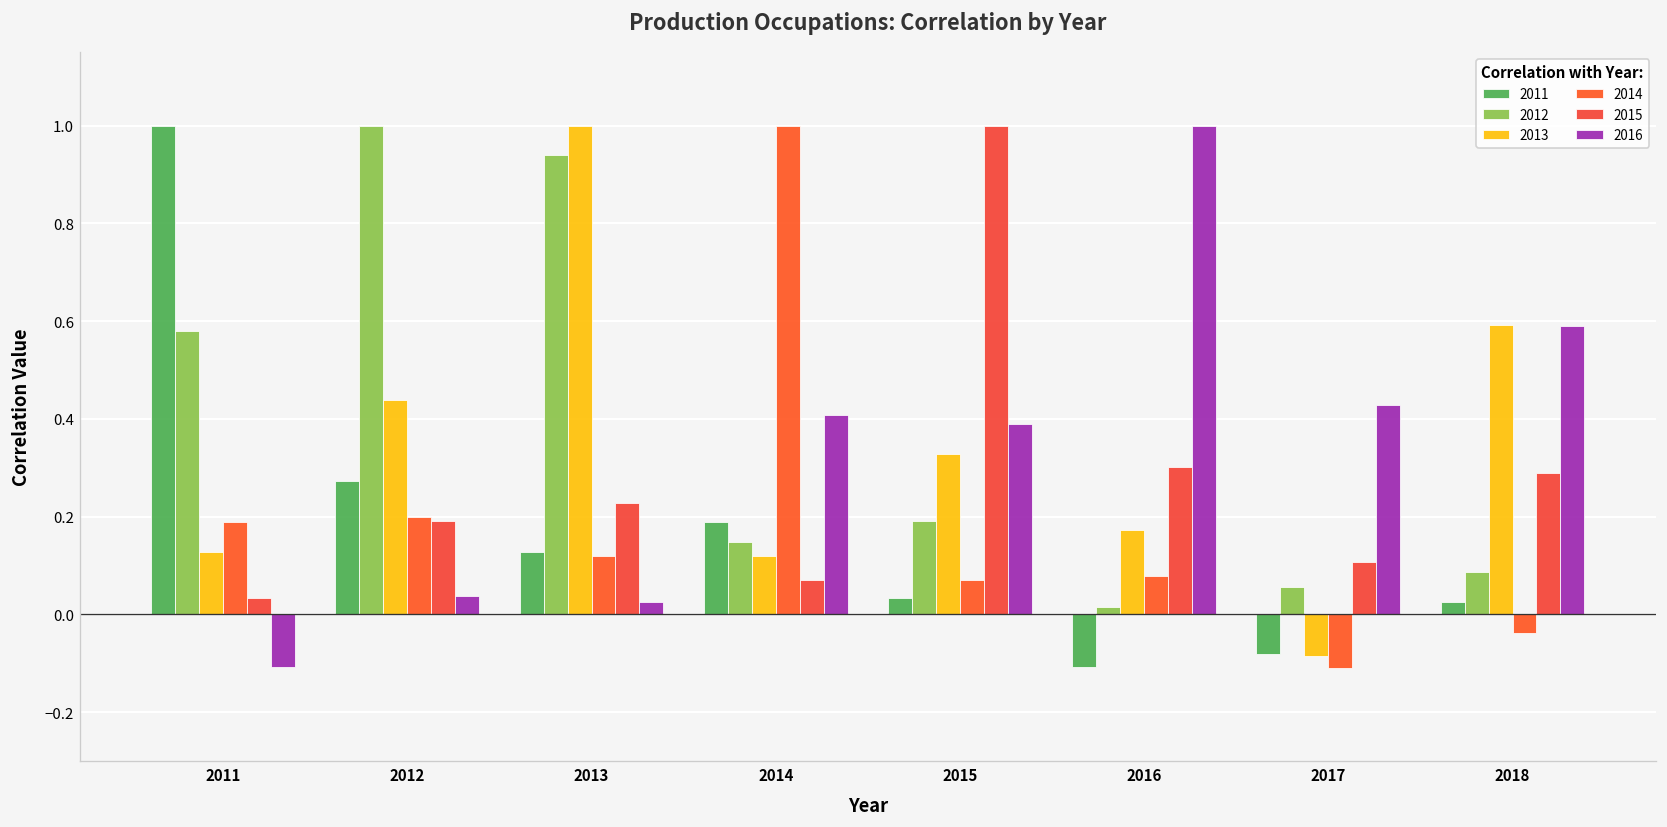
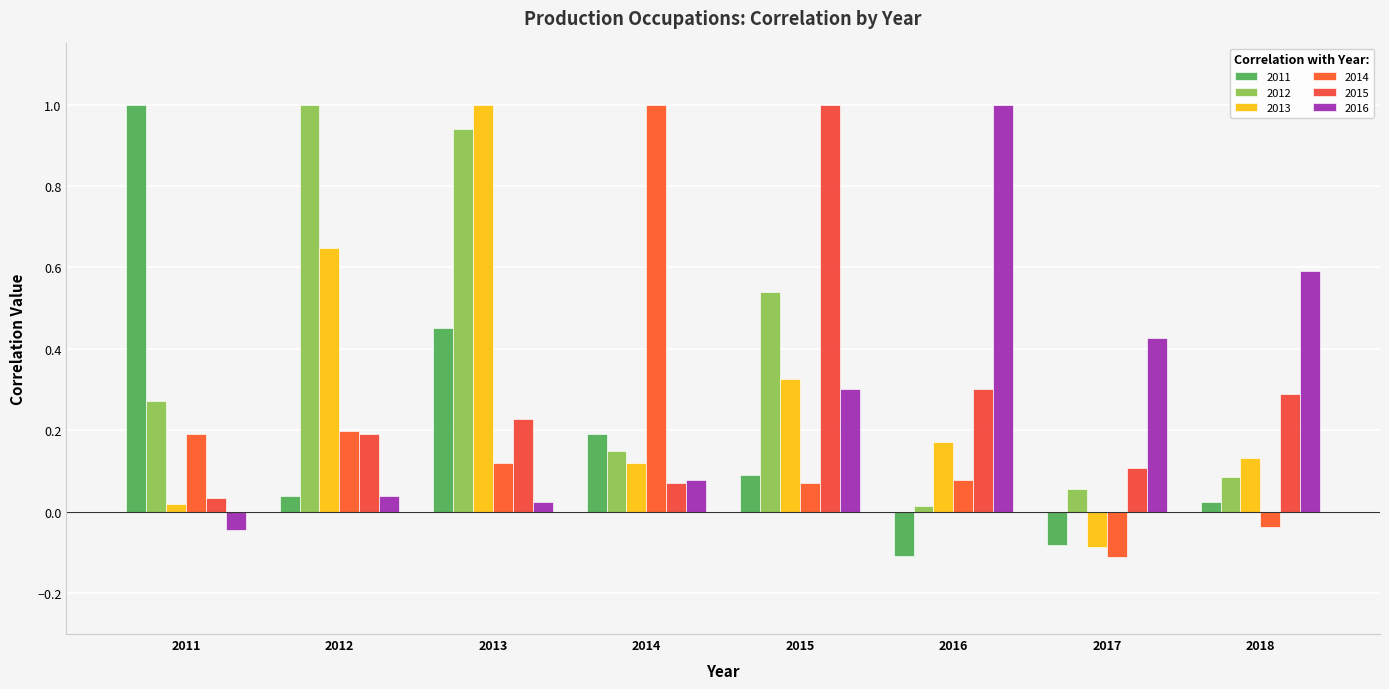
  {
    "2011": {
      "2011": 1.00,
-     "2012": 0.27,
-     "2013": 0.13,
+     "2012": 0.04,
+     "2013": 0.45,
      "2014": 0.19,
-     "2015": 0.03,
+     "2015": 0.09,
      "2016": -0.11,
      "2017": -0.08,
      "2018": 0.02
    },
    "2012": {
-     "2011": 0.58,
+     "2011": 0.27,
      "2012": 1.00,
      "2013": 0.94,
      "2014": 0.15,
-     "2015": 0.19,
+     "2015": 0.54,
      "2016": 0.01,
      "2017": 0.06,
      "2018": 0.09
    },
    "2013": {
-     "2011": 0.13,
-     "2012": 0.44,
+     "2011": 0.02,
+     "2012": 0.65,
      "2013": 1.00,
      "2014": 0.12,
      "2015": 0.33,
      "2016": 0.17,
      "2017": -0.09,
-     "2018": 0.59
+     "2018": 0.13
    },
    "2016": {
-     "2011": -0.11,
+     "2011": -0.04,
      "2012": 0.04,
      "2013": 0.03,
-     "2014": 0.41,
-     "2015": 0.39,
+     "2014": 0.08,
+     "2015": 0.30,
      "2016": 1.00,
      "2017": 0.43,
      "2018": 0.59
    }
  }
